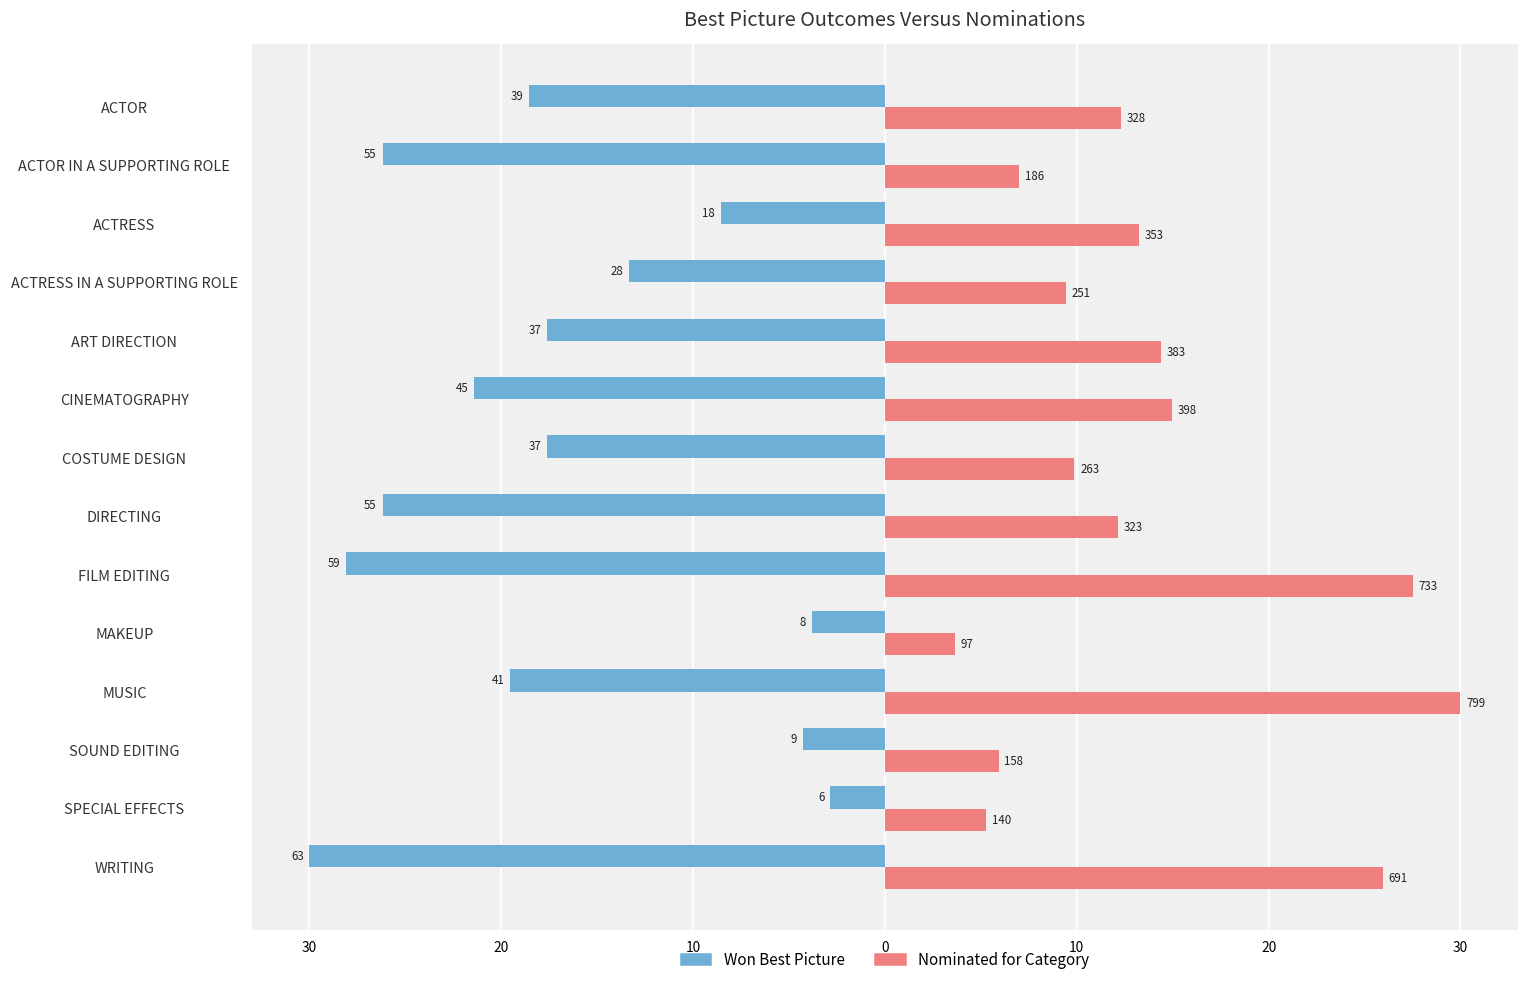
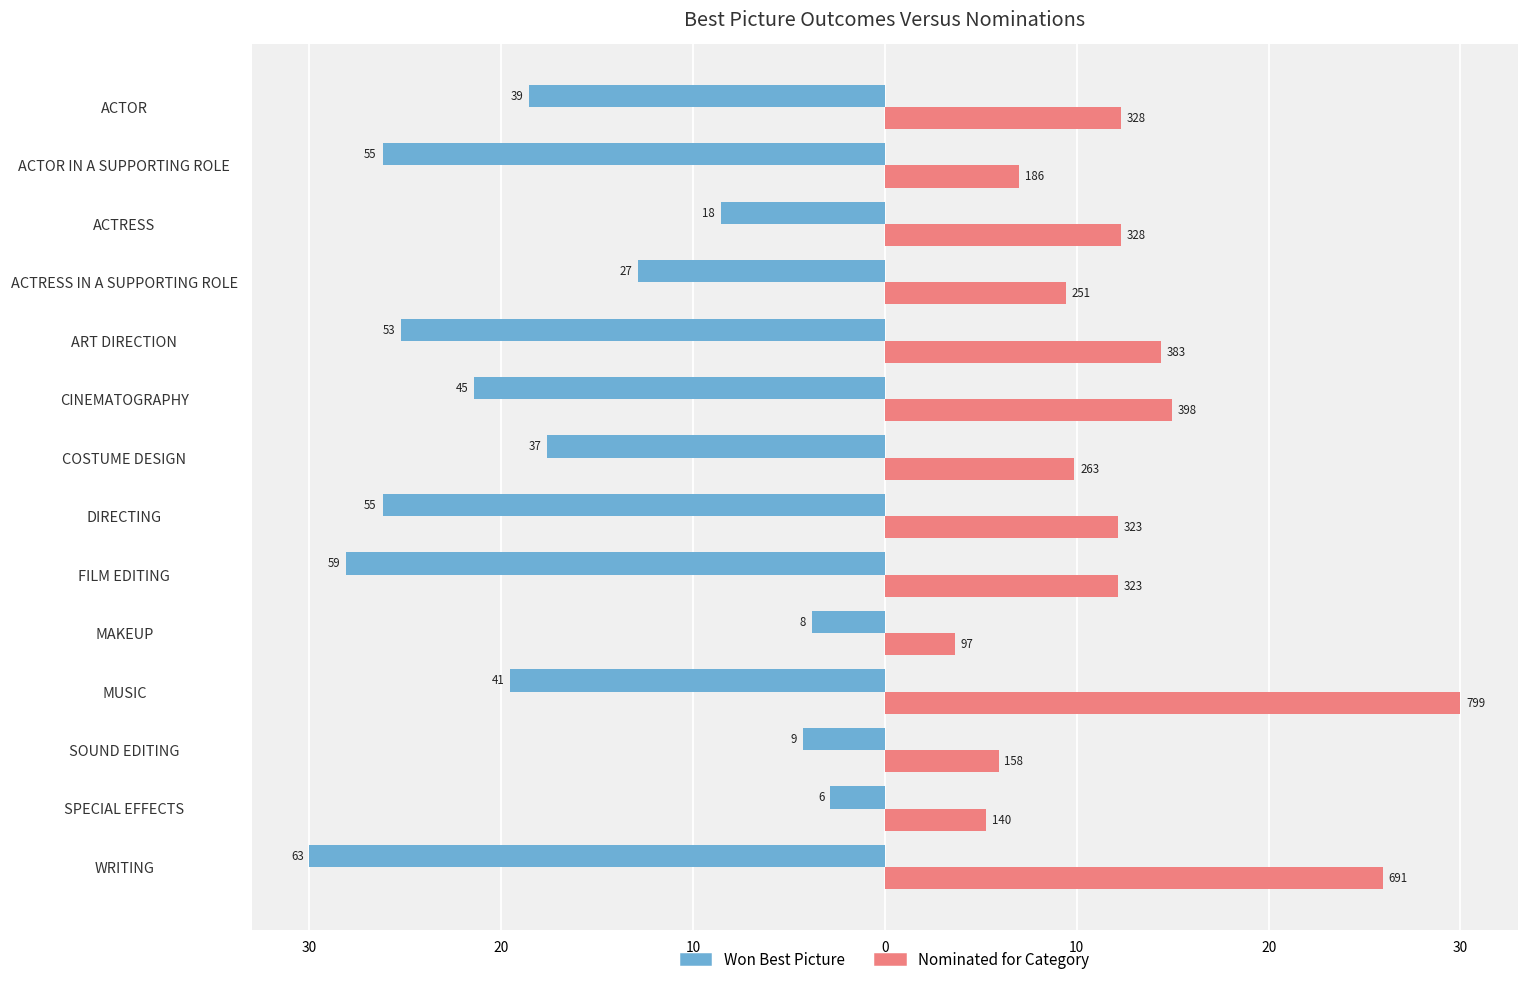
  {
    "Won Best Picture": {
-     "ACTRESS IN A SUPPORTING ROLE": 28,
-     "ART DIRECTION": 37
+     "ACTRESS IN A SUPPORTING ROLE": 27,
+     "ART DIRECTION": 53
    },
    "Nominated for Category": {
-     "ACTRESS": 353,
-     "FILM EDITING": 733
+     "ACTRESS": 328,
+     "FILM EDITING": 323
    }
  }
